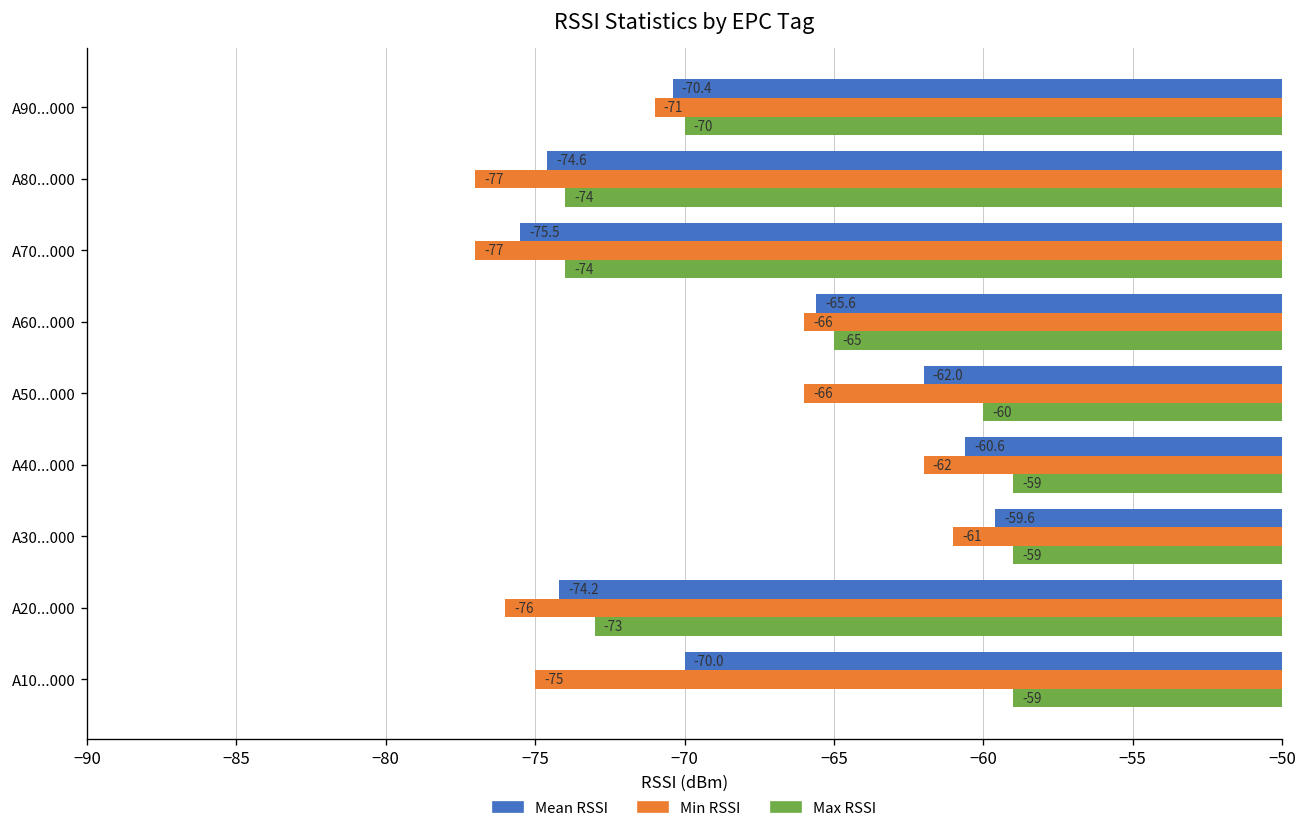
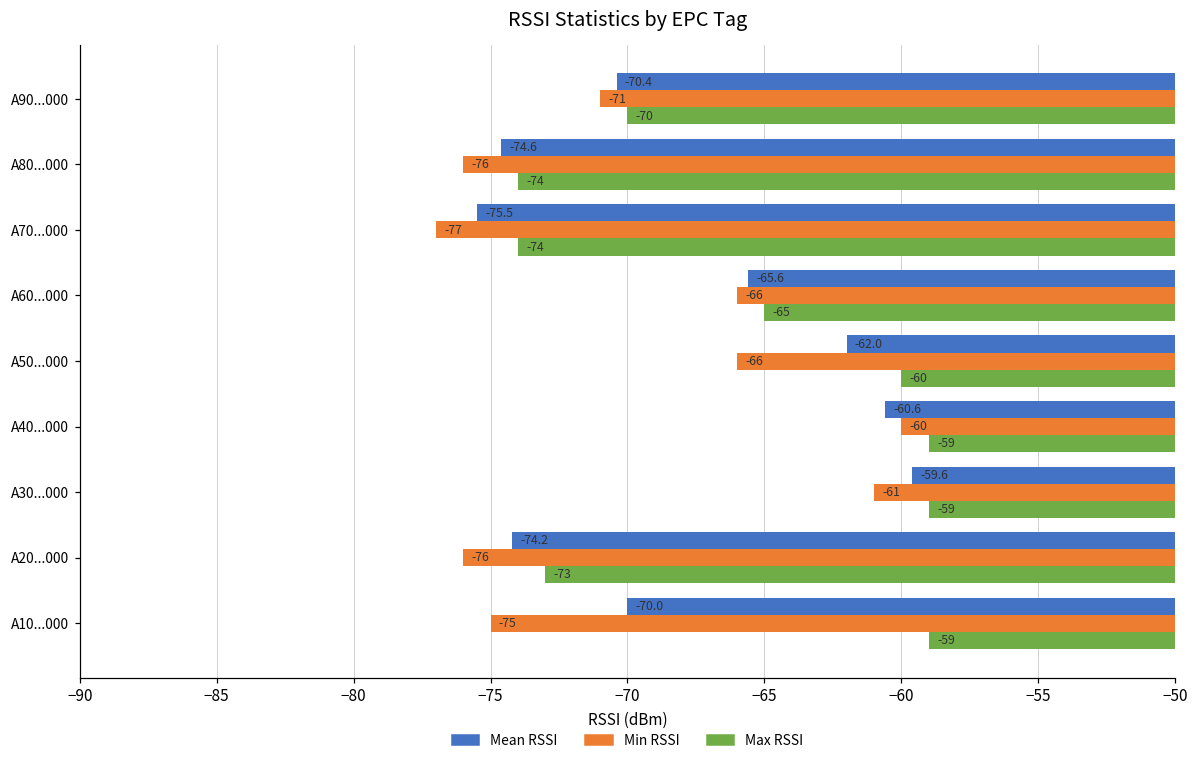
  {
    "Mean RSSI": {
      "A90...000": -70.4,
      "A80...000": -74.6,
      "A70...000": -75.5,
      "A60...000": -65.6,
      "A50...000": -62.0,
      "A40...000": -60.6,
      "A30...000": -59.6,
      "A20...000": -74.2,
      "A10...000": -70.0
    },
    "Min RSSI": {
      "A90...000": -71,
-     "A80...000": -77,
+     "A80...000": -76,
      "A70...000": -77,
      "A60...000": -66,
      "A50...000": -66,
-     "A40...000": -62,
+     "A40...000": -60,
      "A30...000": -61,
      "A20...000": -76,
      "A10...000": -75
    },
    "Max RSSI": {
      "A90...000": -70,
      "A80...000": -74,
      "A70...000": -74,
      "A60...000": -65,
      "A50...000": -60,
      "A40...000": -59,
      "A30...000": -59,
      "A20...000": -73,
      "A10...000": -59
    }
  }
